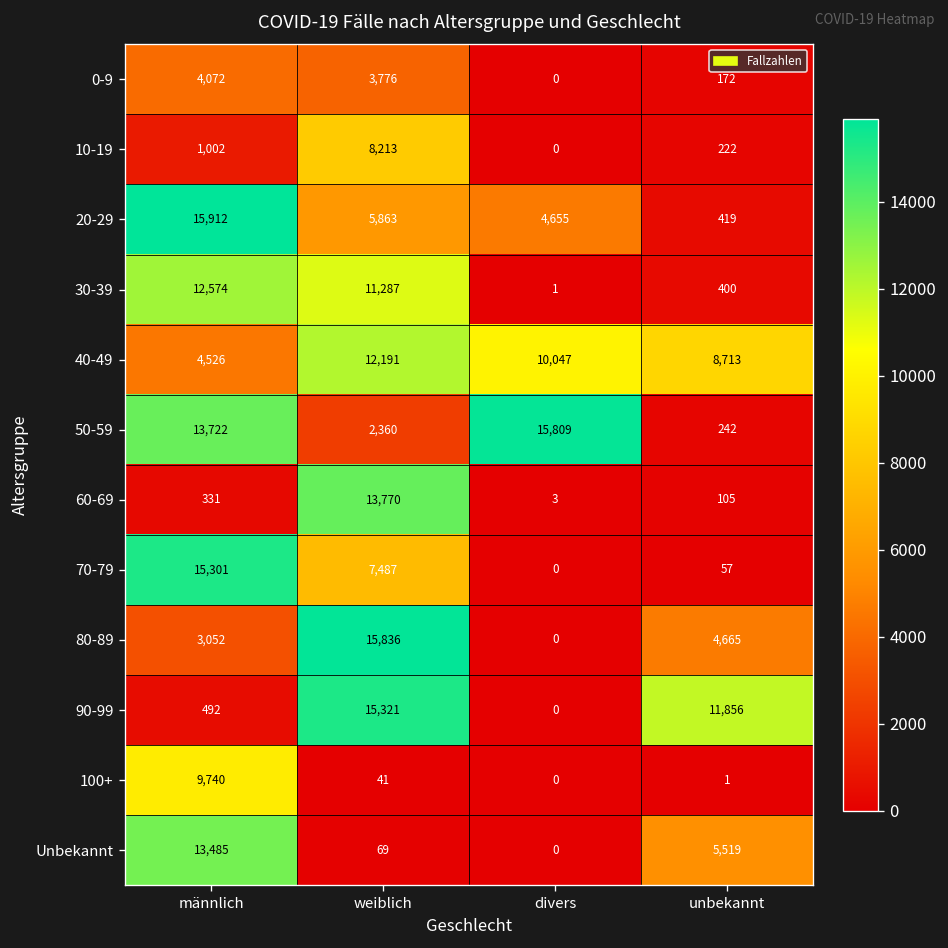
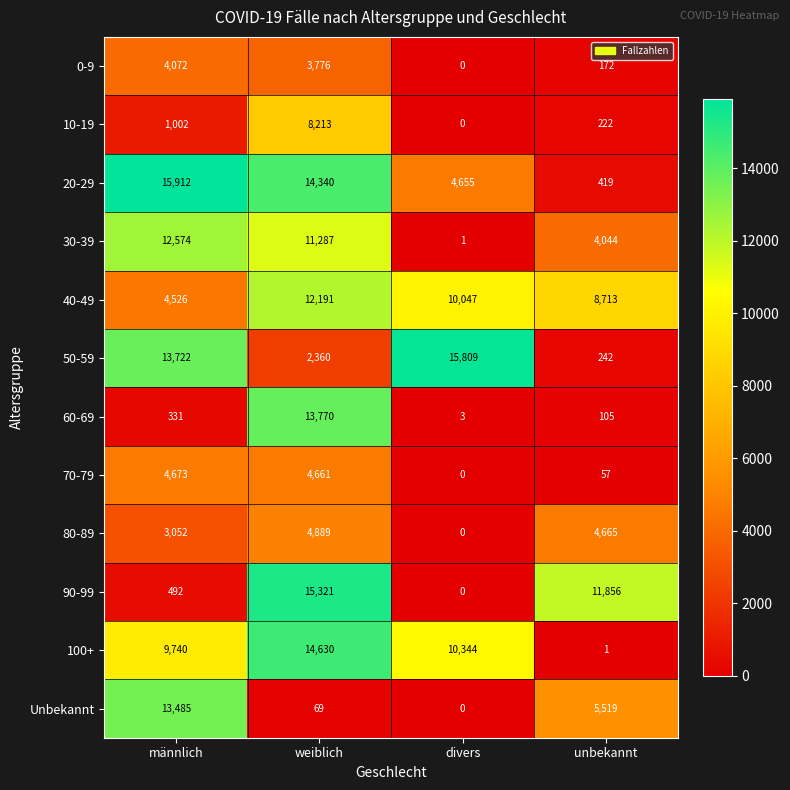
  {
    "0-9": {
      "männlich": "4,072",
      "weiblich": "3,776",
      "divers": "0",
      "unbekannt": "172"
    },
    "10-19": {
      "männlich": "1,002",
      "weiblich": "8,213",
      "divers": "0",
      "unbekannt": "222"
    },
    "20-29": {
      "männlich": "15,912",
-     "weiblich": "5,863",
+     "weiblich": "14,340",
      "divers": "4,655",
      "unbekannt": "419"
    },
    "30-39": {
      "männlich": "12,574",
      "weiblich": "11,287",
      "divers": "1",
-     "unbekannt": "400"
+     "unbekannt": "4,044"
    },
    "40-49": {
      "männlich": "4,526",
      "weiblich": "12,191",
      "divers": "10,047",
      "unbekannt": "8,713"
    },
    "50-59": {
      "männlich": "13,722",
      "weiblich": "2,360",
      "divers": "15,809",
      "unbekannt": "242"
    },
    "60-69": {
      "männlich": "331",
      "weiblich": "13,770",
      "divers": "3",
      "unbekannt": "105"
    },
    "70-79": {
-     "männlich": "15,301",
-     "weiblich": "7,487",
+     "männlich": "4,673",
+     "weiblich": "4,661",
      "divers": "0",
      "unbekannt": "57"
    },
    "80-89": {
      "männlich": "3,052",
-     "weiblich": "15,836",
+     "weiblich": "4,889",
      "divers": "0",
      "unbekannt": "4,665"
    },
    "90-99": {
      "männlich": "492",
      "weiblich": "15,321",
      "divers": "0",
      "unbekannt": "11,856"
    },
    "100+": {
      "männlich": "9,740",
-     "weiblich": "41",
-     "divers": "0",
+     "weiblich": "14,630",
+     "divers": "10,344",
      "unbekannt": "1"
    },
    "Unbekannt": {
      "männlich": "13,485",
      "weiblich": "69",
      "divers": "0",
      "unbekannt": "5,519"
    }
  }
